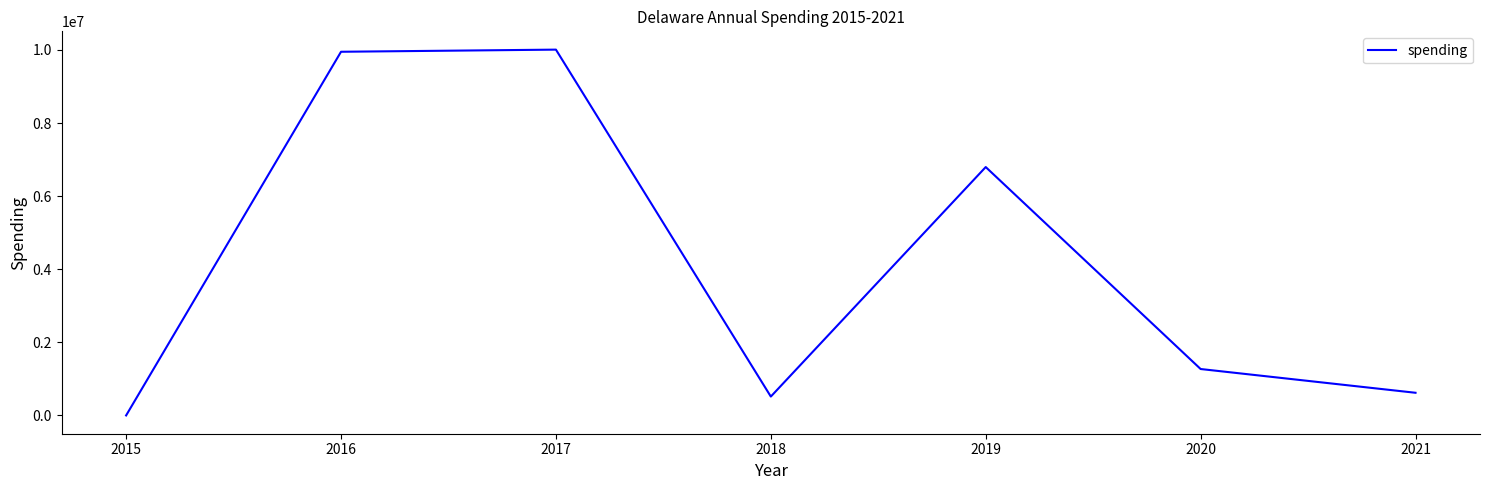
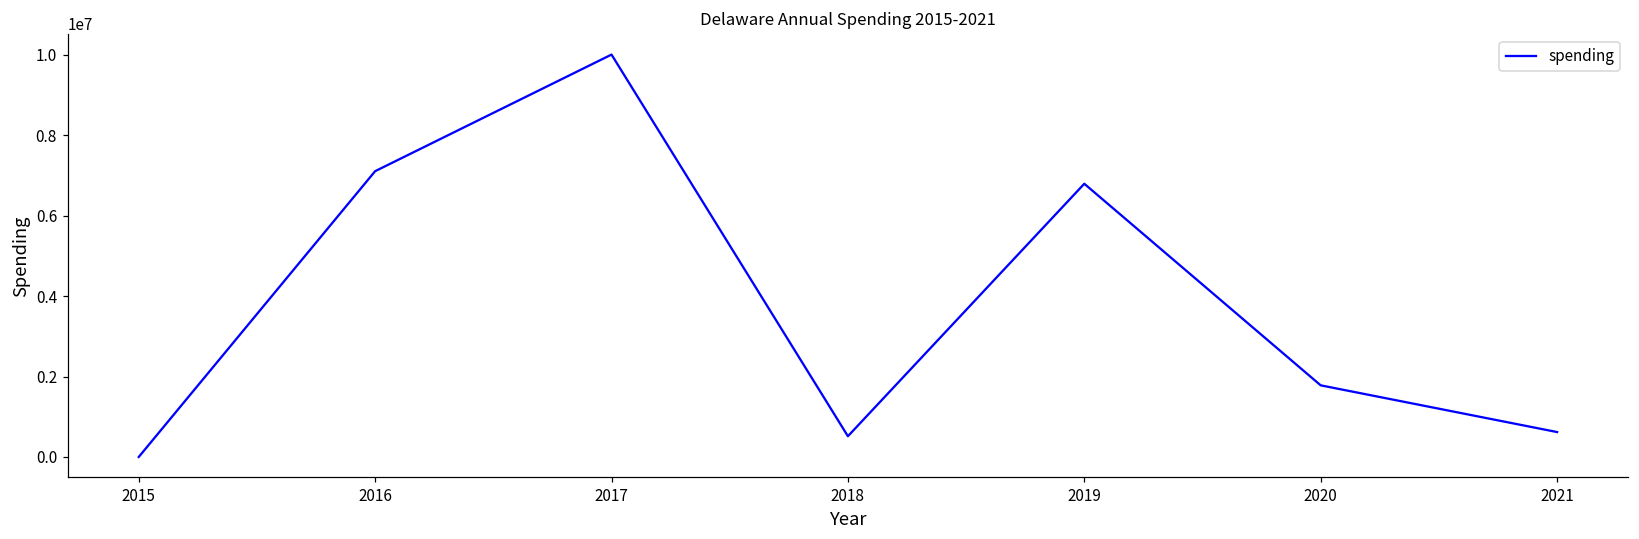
  {
    "2015": 0,
-   "2016": 10000000,
+   "2016": 7100000,
    "2017": 10000000,
    "2018": 500000,
    "2019": 6800000,
-   "2020": 1300000,
+   "2020": 1800000,
    "2021": 600000
  }
